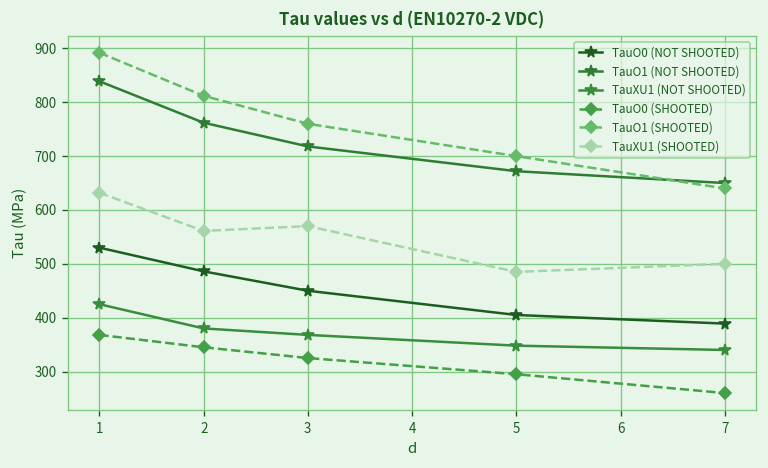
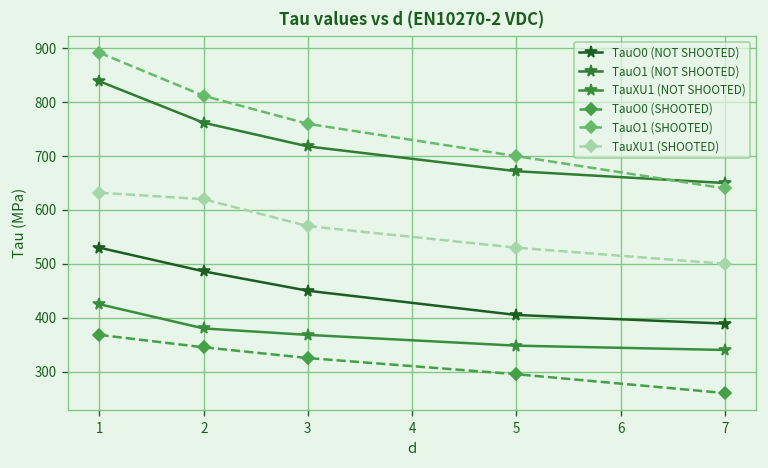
  {
    "TauXU1 (SHOOTED)": {
      "1": 630,
-     "2": 560,
+     "2": 620,
      "3": 570,
-     "5": 490,
+     "5": 530,
      "7": 500
    }
  }
